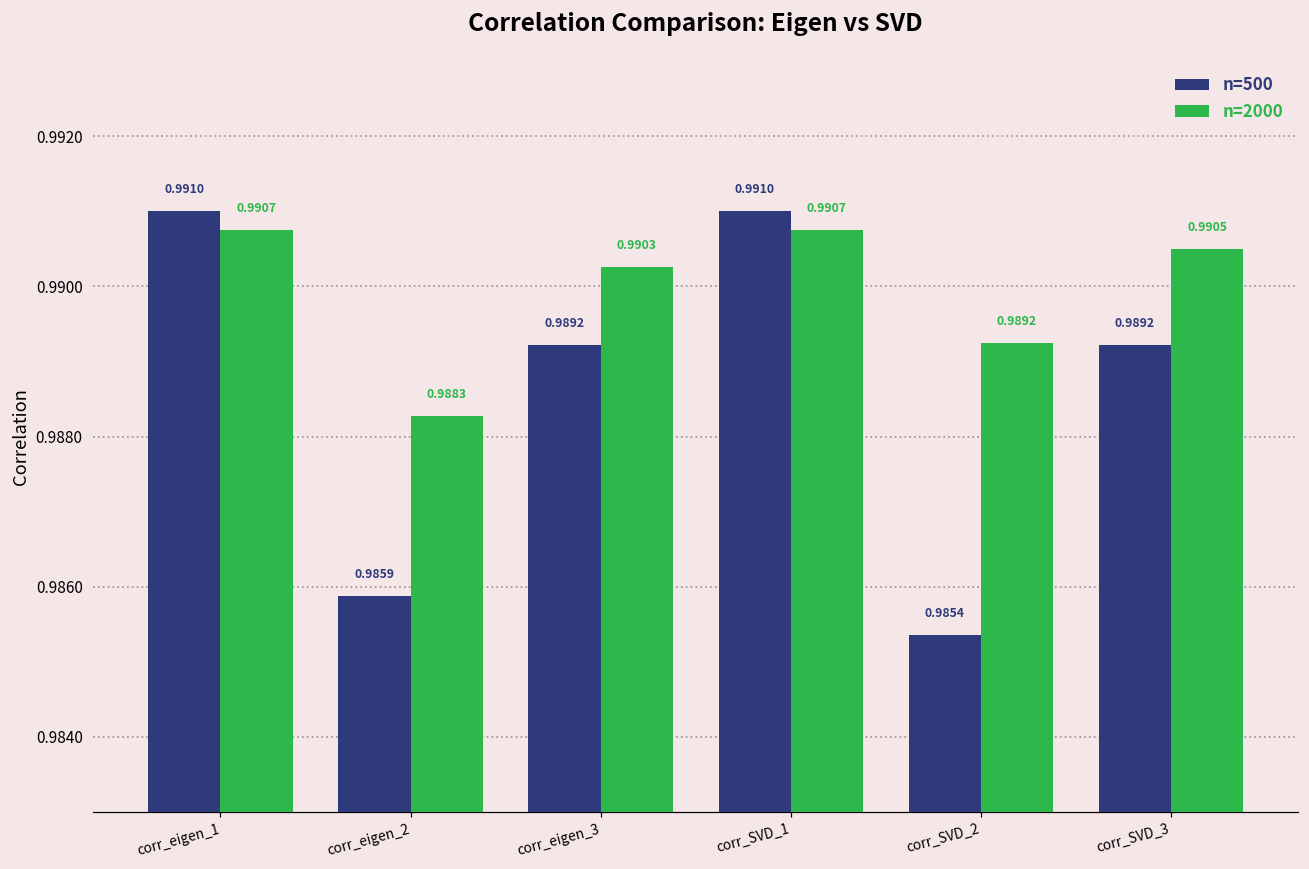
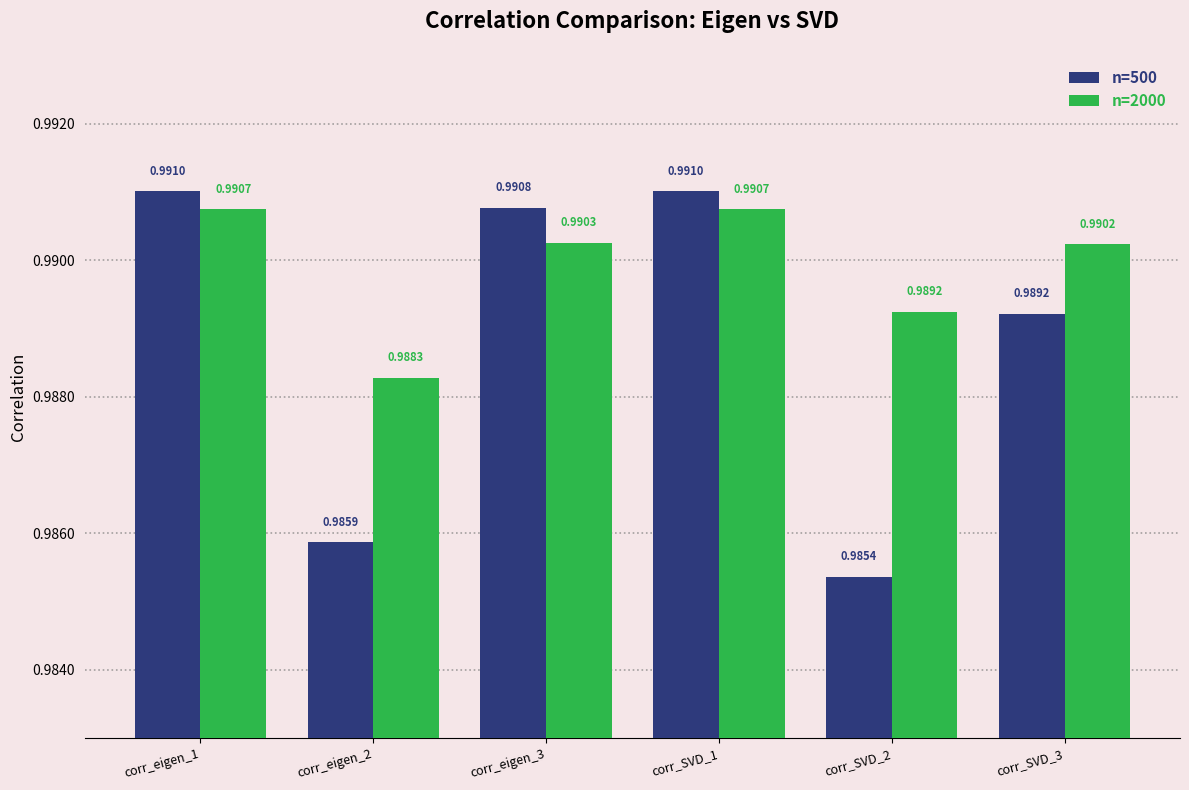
  {
    "n=500": {
      "corr_eigen_1": 0.9910,
      "corr_eigen_2": 0.9859,
-     "corr_eigen_3": 0.9892,
+     "corr_eigen_3": 0.9908,
      "corr_SVD_1": 0.9910,
      "corr_SVD_2": 0.9854,
      "corr_SVD_3": 0.9892
    },
    "n=2000": {
      "corr_eigen_1": 0.9907,
      "corr_eigen_2": 0.9883,
      "corr_eigen_3": 0.9903,
      "corr_SVD_1": 0.9907,
      "corr_SVD_2": 0.9892,
-     "corr_SVD_3": 0.9905
+     "corr_SVD_3": 0.9902
    }
  }
